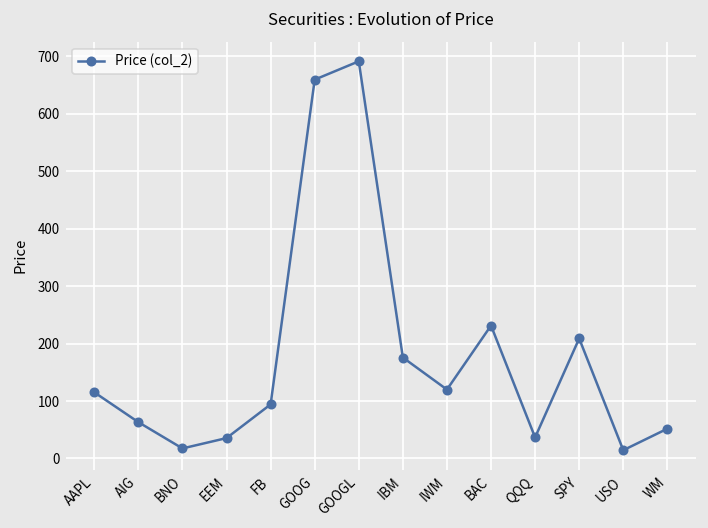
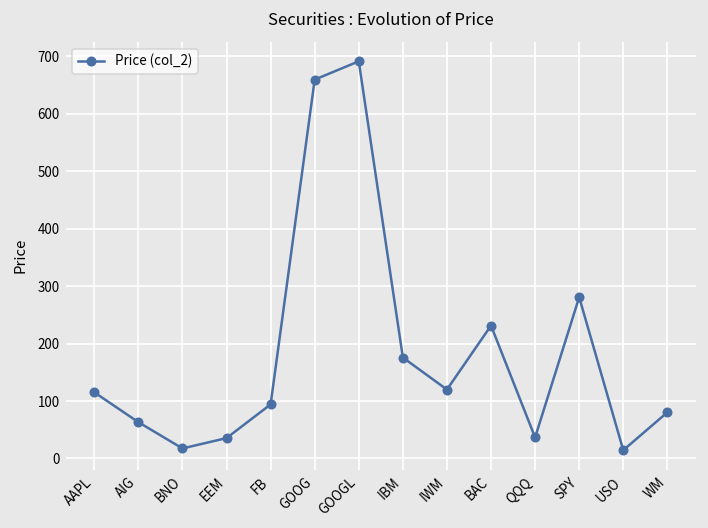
  {
    "AAPL": 120,
    "AIG": 60,
    "BNO": 20,
    "EEM": 40,
    "FB": 90,
    "GOOG": 660,
    "GOOGL": 690,
    "IBM": 180,
    "IWM": 120,
    "BAC": 230,
    "QQQ": 40,
-   "SPY": 210,
+   "SPY": 280,
    "USO": 10,
-   "WM": 50
+   "WM": 80
  }
